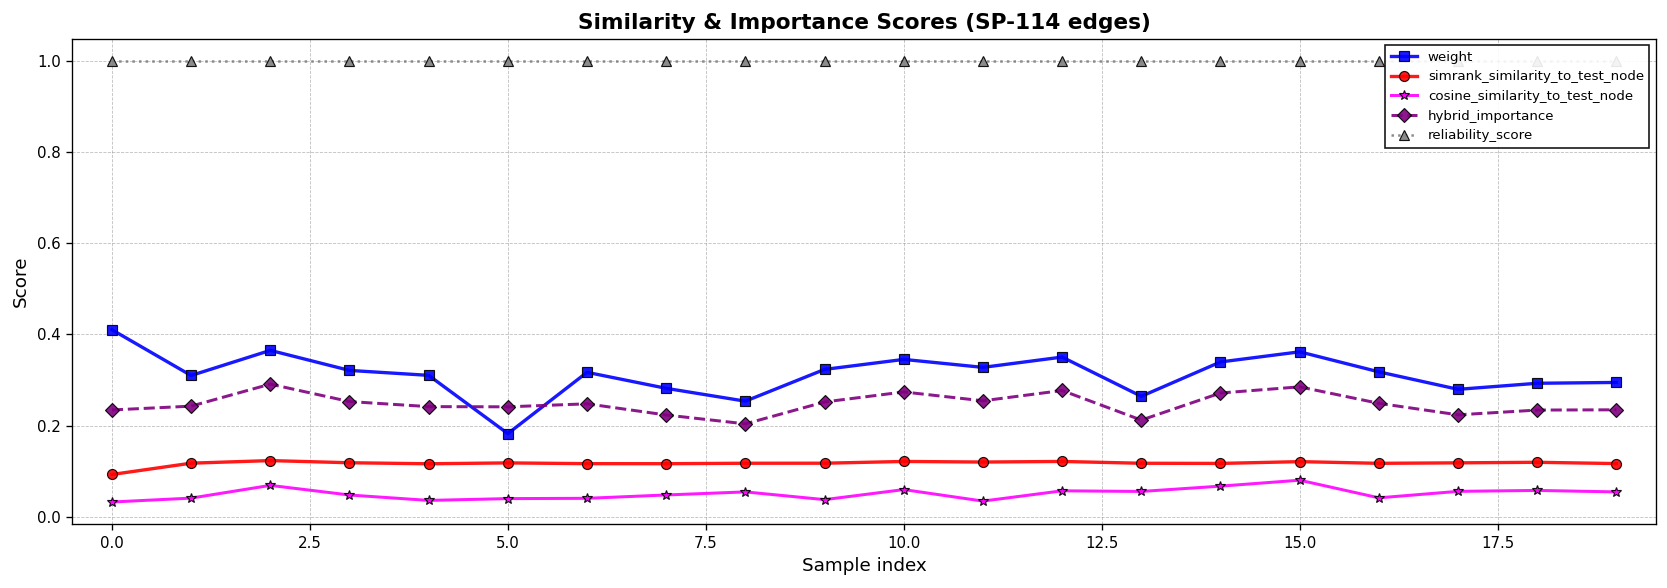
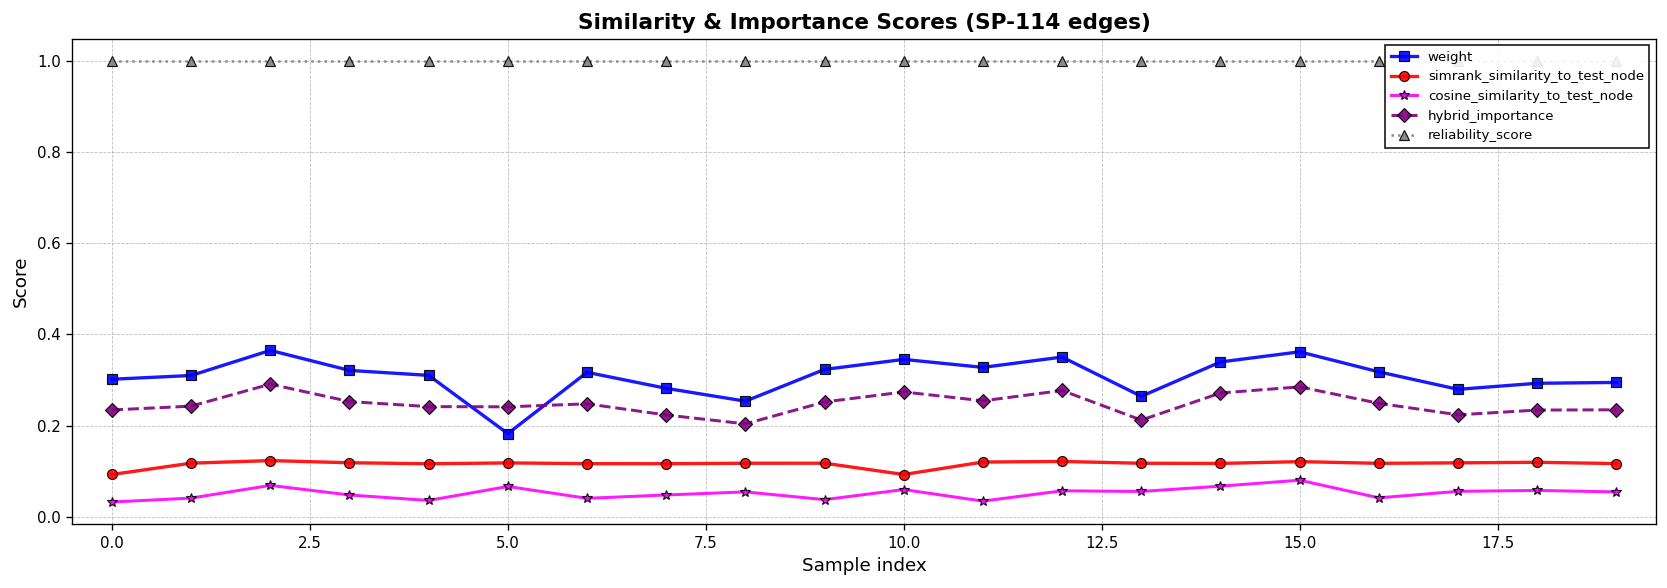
  {
    "weight": {
-     "0.0": 0.41,
+     "0.0": 0.30,
      "5.0": 0.18,
      "10.0": 0.35,
      "15.0": 0.36
    },
    "simrank_similarity_to_test_node": {
      "0.0": 0.09,
      "5.0": 0.12,
-     "10.0": 0.12,
+     "10.0": 0.09,
      "15.0": 0.12
    },
    "cosine_similarity_to_test_node": {
      "0.0": 0.03,
-     "5.0": 0.04,
+     "5.0": 0.07,
      "10.0": 0.06,
      "15.0": 0.08
    },
    "hybrid_importance": {
      "0.0": 0.23,
      "5.0": 0.24,
      "10.0": 0.27,
      "15.0": 0.28
    },
    "reliability_score": {
      "0.0": 1.00,
      "5.0": 1.00,
      "10.0": 1.00,
      "15.0": 1.00
    }
  }
